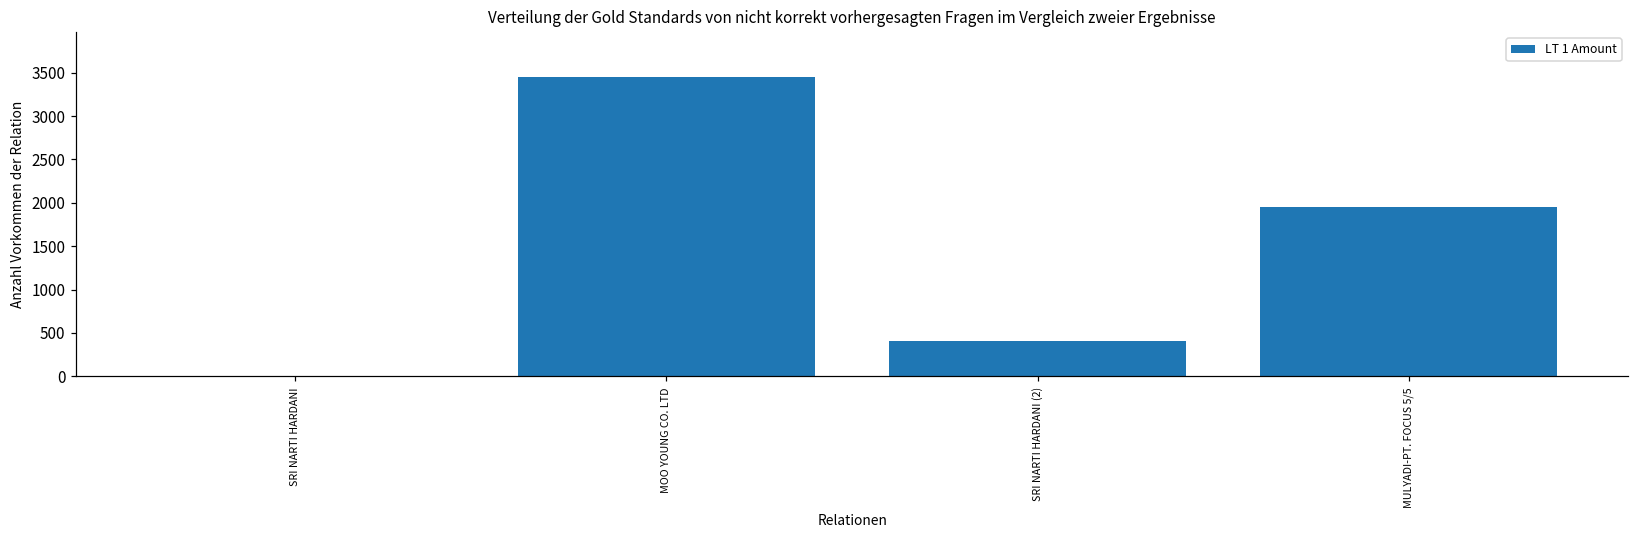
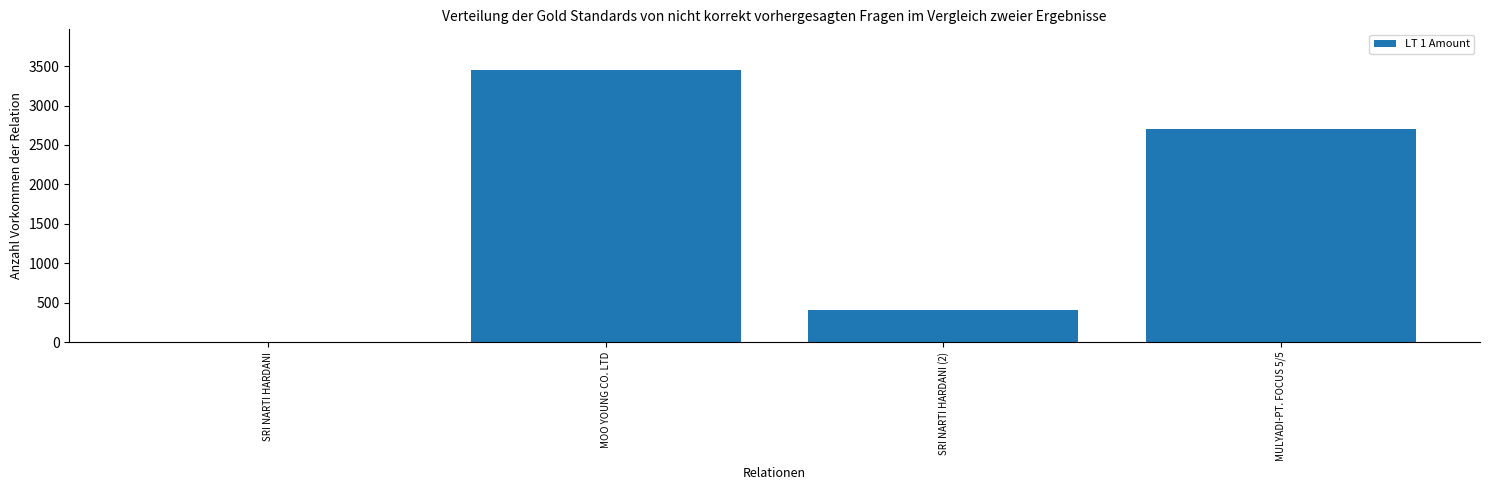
  {
    "MOO YOUNG CO. LTD": 3400,
    "SRI NARTI HARDANI (2)": 400,
-   "MULYADI-PT. FOCUS 5/5": 2000
+   "MULYADI-PT. FOCUS 5/5": 2700
  }
